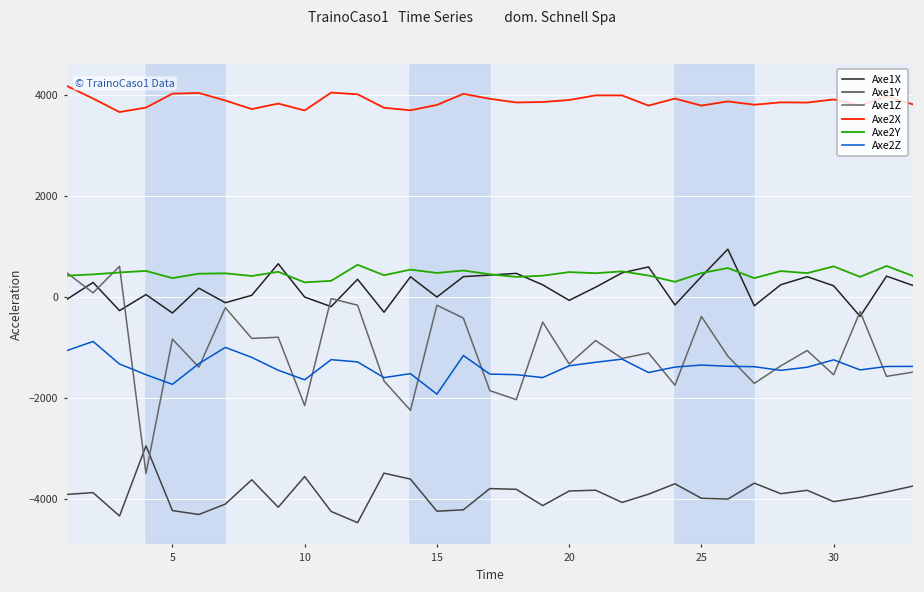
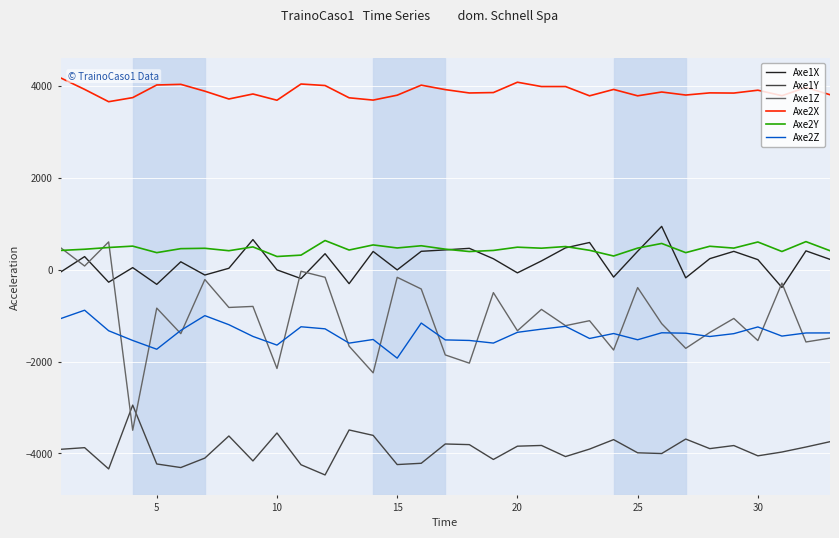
  {
    "Axe2X": {
      "5": 4000,
      "10": 3700,
      "15": 3800,
-     "20": 3900,
+     "20": 4100,
      "25": 3800,
      "30": 3900
    },
    "Axe2Y": {
      "5": 400,
      "10": 300,
      "15": 500,
      "20": 500,
      "25": 500,
      "30": 600
    },
    "Axe2Z": {
      "5": -1700,
      "10": -1600,
      "15": -1900,
-     "25": -1400,
+     "25": -1500,
      "30": -1200
    }
  }
